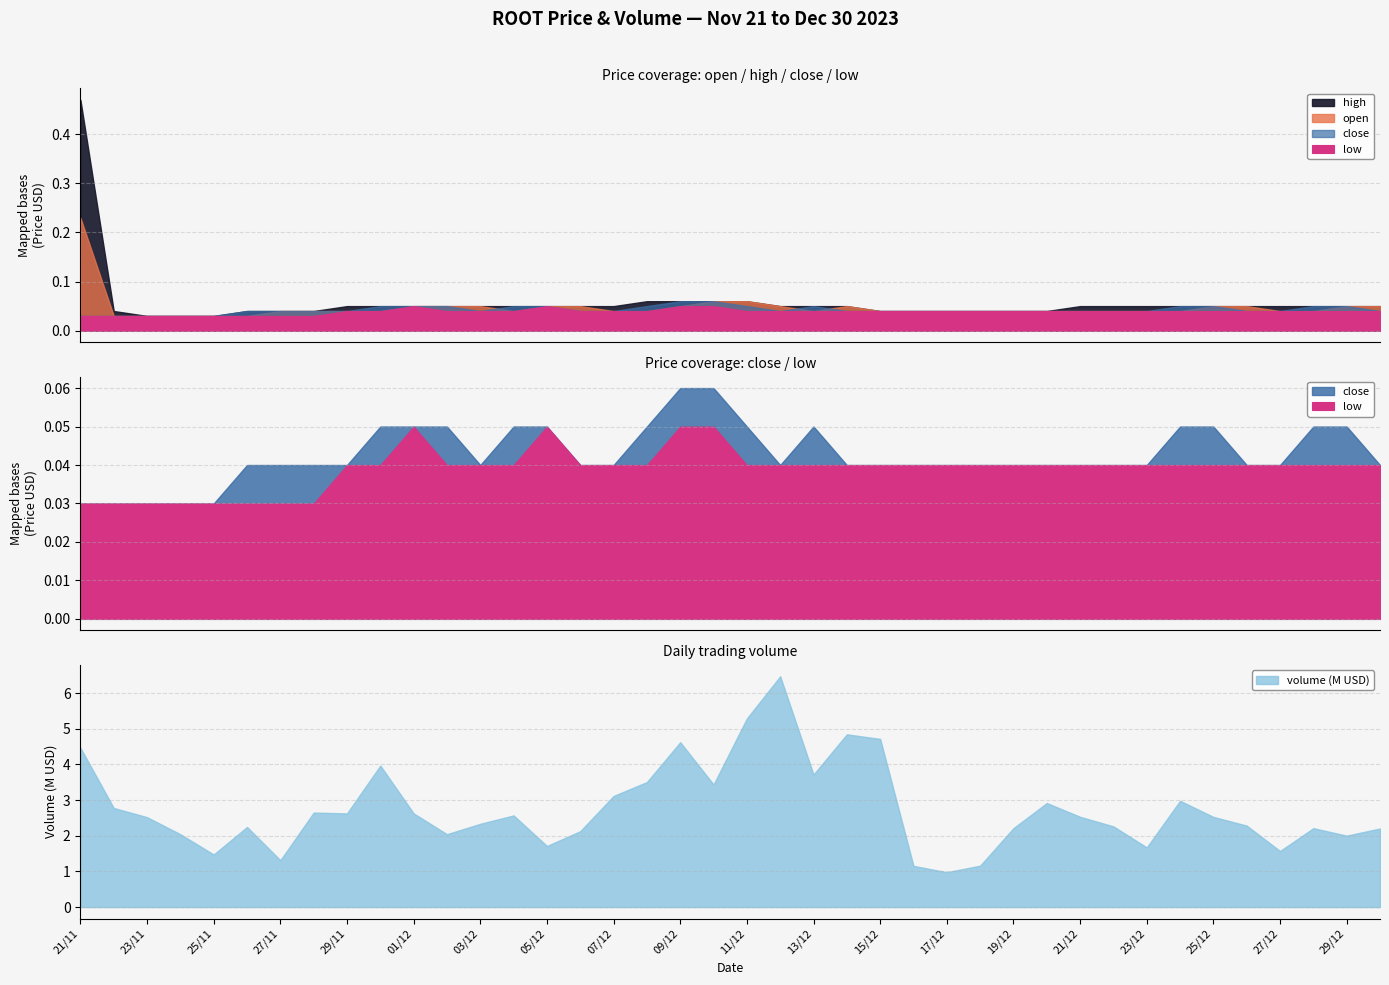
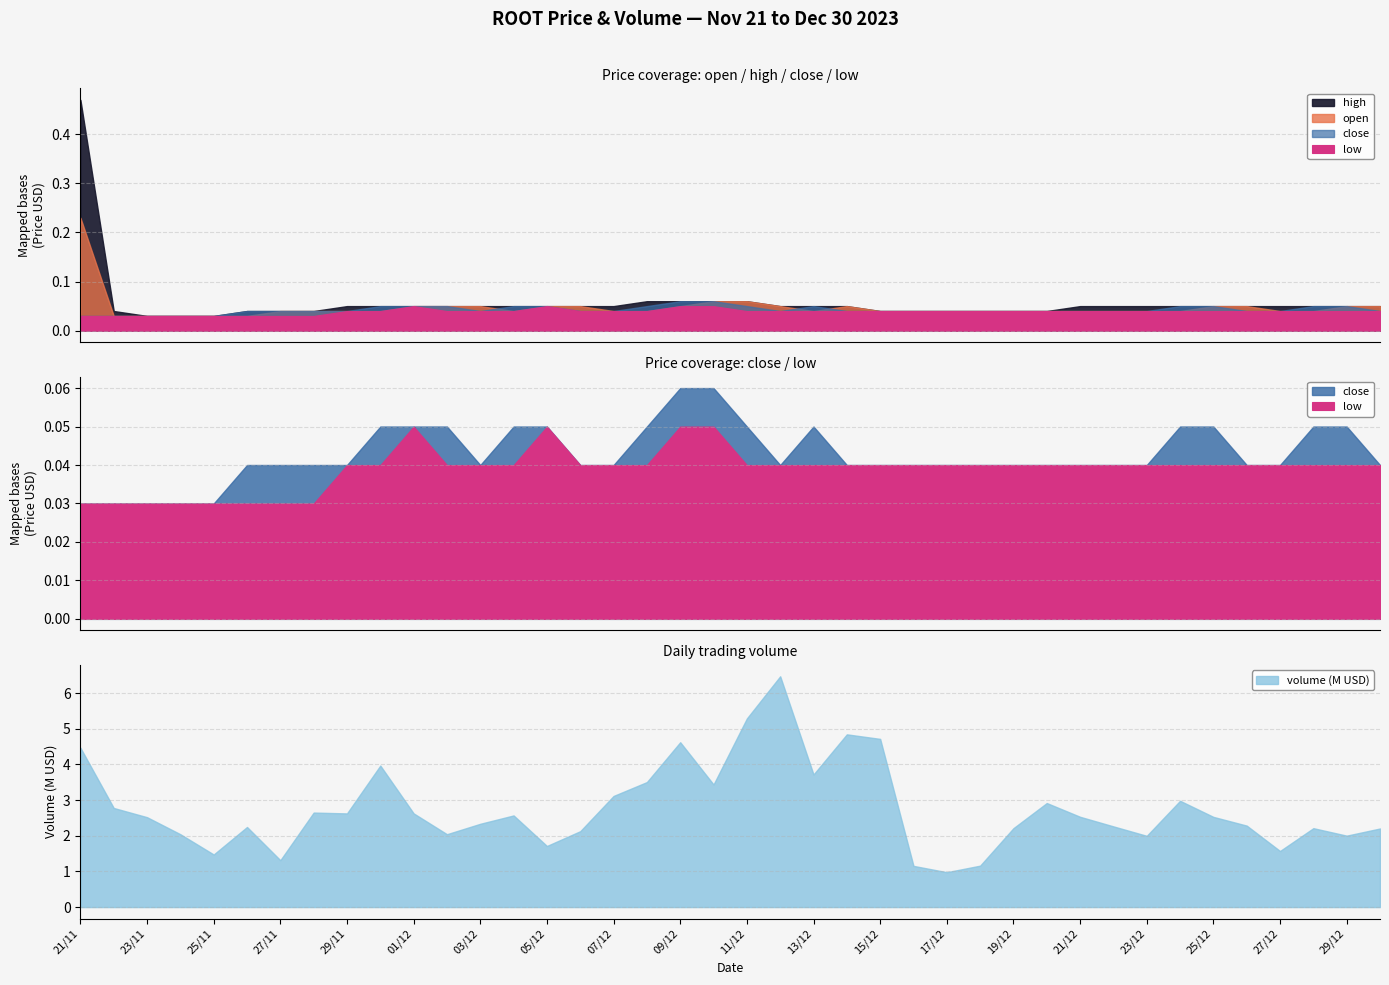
  {
    "Daily trading volume": {
      "21/11": 4.5,
      "23/11": 2.5,
      "25/11": 1.5,
      "27/11": 1.3,
      "29/11": 2.6,
      "01/12": 2.6,
      "03/12": 2.3,
      "05/12": 1.7,
      "07/12": 3.1,
      "09/12": 4.6,
      "11/12": 5.3,
      "13/12": 3.7,
      "15/12": 4.7,
      "17/12": 1.0,
      "19/12": 2.2,
      "21/12": 2.5,
-     "23/12": 1.7,
+     "23/12": 2.0,
      "25/12": 2.5,
      "27/12": 1.6,
      "29/12": 2.0
    }
  }
